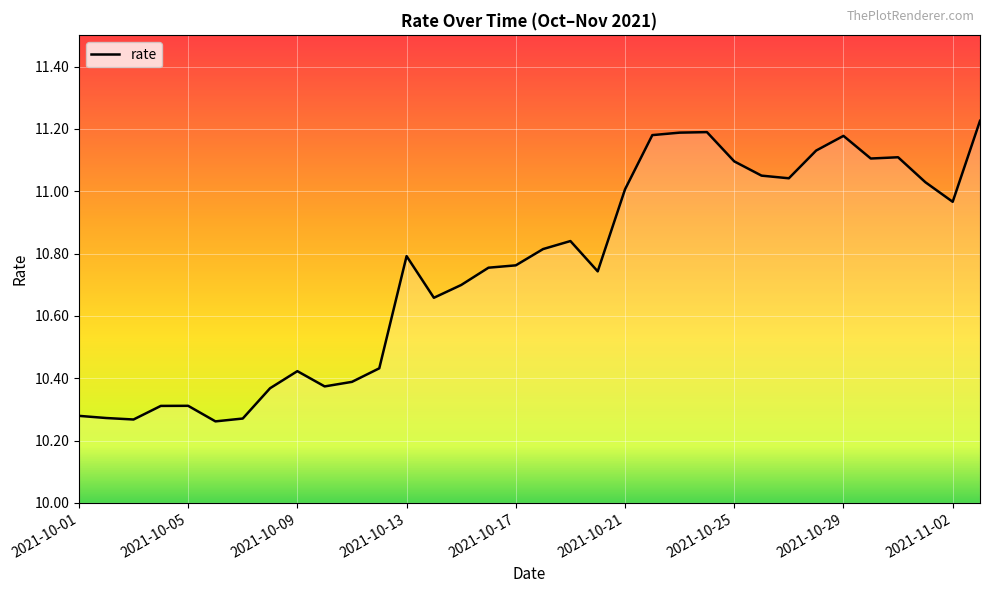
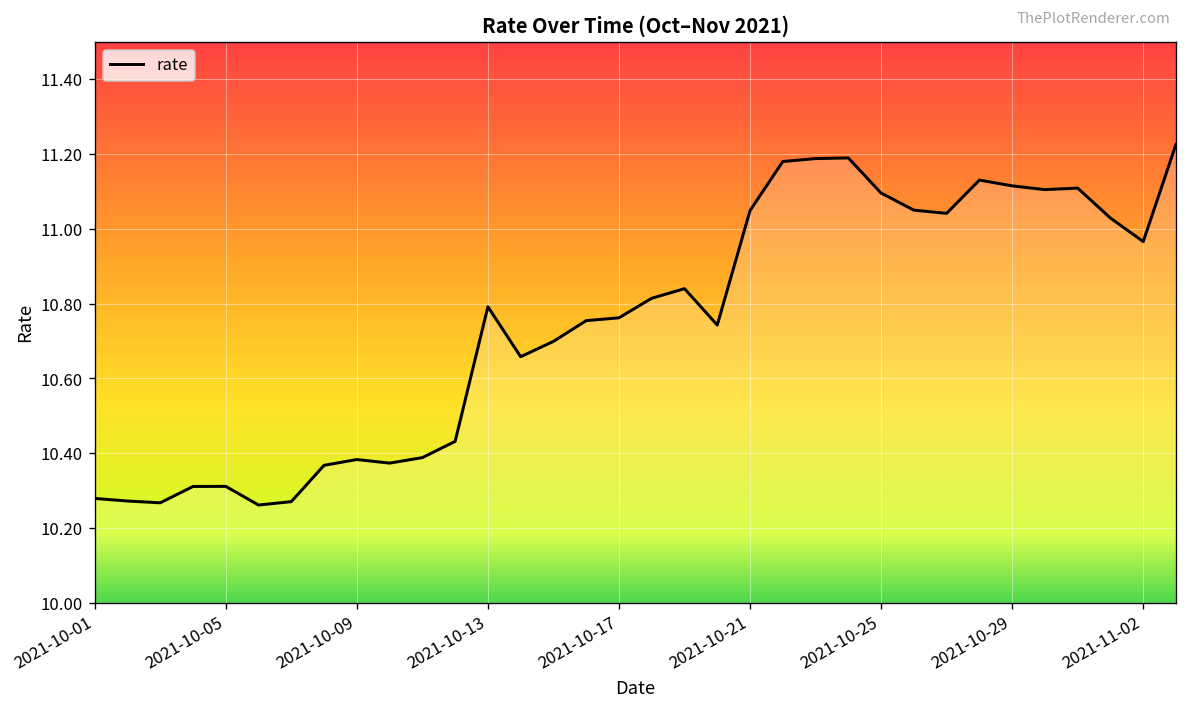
  {
    "2021-10-01": 10.28,
    "2021-10-05": 10.31,
-   "2021-10-09": 10.42,
+   "2021-10-09": 10.38,
    "2021-10-13": 10.79,
    "2021-10-17": 10.76,
-   "2021-10-21": 11.01,
+   "2021-10-21": 11.05,
    "2021-10-25": 11.10,
-   "2021-10-29": 11.18,
+   "2021-10-29": 11.11,
    "2021-11-02": 10.97
  }
